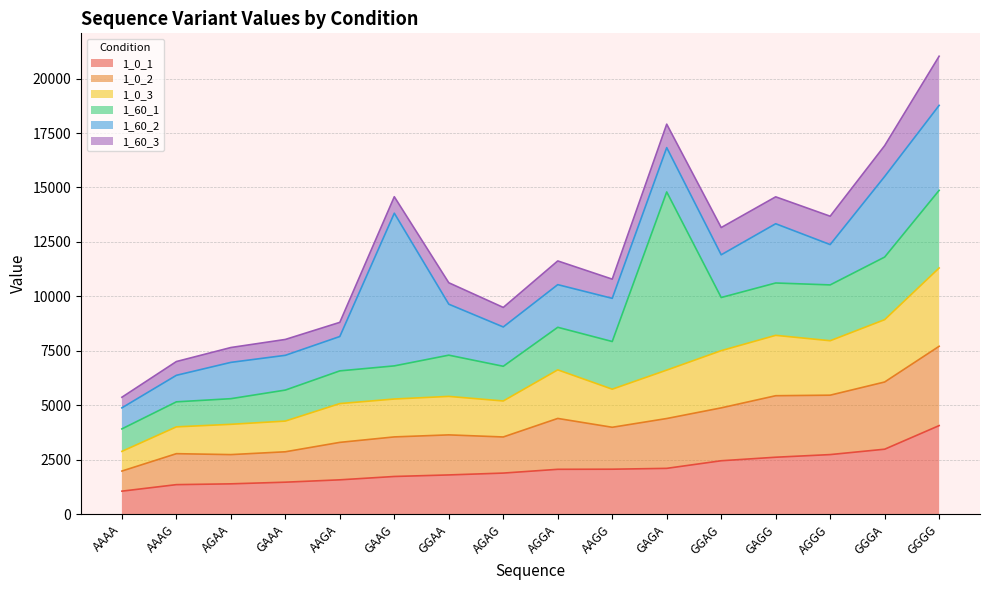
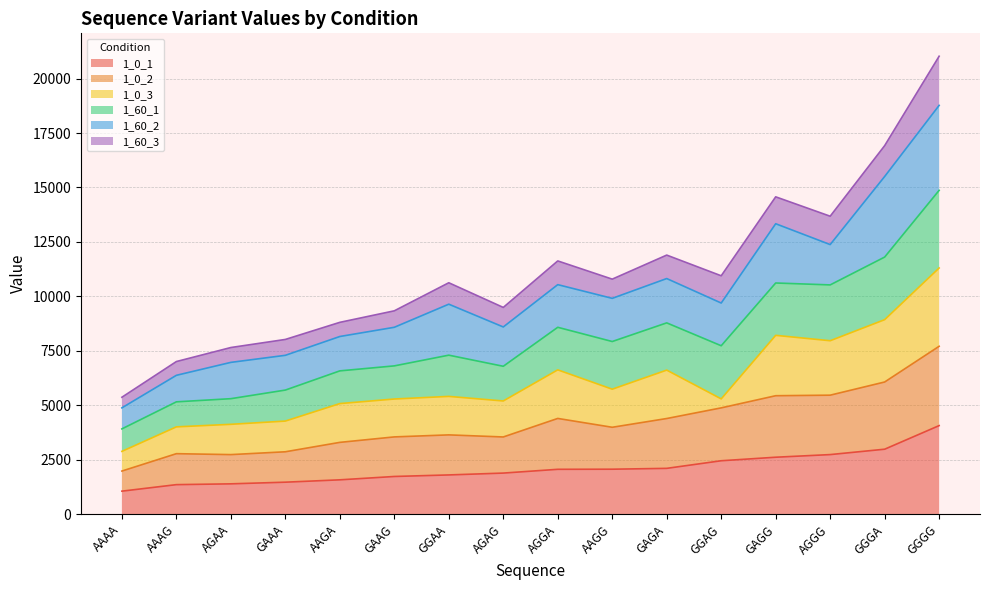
  {
    "1_0_3": {
      "AAAA": 900,
      "AAAG": 1200,
      "AGAA": 1400,
      "GAAA": 1400,
      "AAGA": 1800,
      "GAAG": 1700,
      "GGAA": 1800,
      "AGAG": 1700,
      "AGGA": 2200,
      "AAGG": 1700,
      "GAGA": 2200,
-     "GGAG": 2600,
+     "GGAG": 400,
      "GAGG": 2800,
      "AGGG": 2500,
      "GGGA": 2900,
      "GGGG": 3600
    },
    "1_60_1": {
      "AAAA": 1000,
      "AAAG": 1100,
      "AGAA": 1200,
      "GAAA": 1400,
      "AAGA": 1500,
      "GAAG": 1500,
      "GGAA": 1900,
      "AGAG": 1600,
      "AGGA": 2000,
      "AAGG": 2200,
-     "GAGA": 8200,
+     "GAGA": 2200,
      "GGAG": 2400,
      "GAGG": 2400,
      "AGGG": 2600,
      "GGGA": 2900,
      "GGGG": 3600
    },
    "1_60_2": {
      "AAAA": 1000,
      "AAAG": 1200,
      "AGAA": 1700,
      "GAAA": 1600,
      "AAGA": 1600,
-     "GAAG": 7000,
+     "GAAG": 1800,
      "GGAA": 2300,
      "AGAG": 1800,
      "AGGA": 2000,
      "AAGG": 2000,
      "GAGA": 2000,
      "GGAG": 2000,
      "GAGG": 2700,
      "AGGG": 1900,
      "GGGA": 3700,
      "GGGG": 3900
    },
    "1_60_3": {
      "AAAA": 500,
      "AAAG": 600,
      "AGAA": 700,
      "GAAA": 700,
      "AAGA": 700,
      "GAAG": 800,
      "GGAA": 1000,
      "AGAG": 900,
      "AGGA": 1100,
      "AAGG": 900,
      "GAGA": 1100,
      "GGAG": 1300,
      "GAGG": 1200,
      "AGGG": 1300,
      "GGGA": 1400,
      "GGGG": 2300
    }
  }
